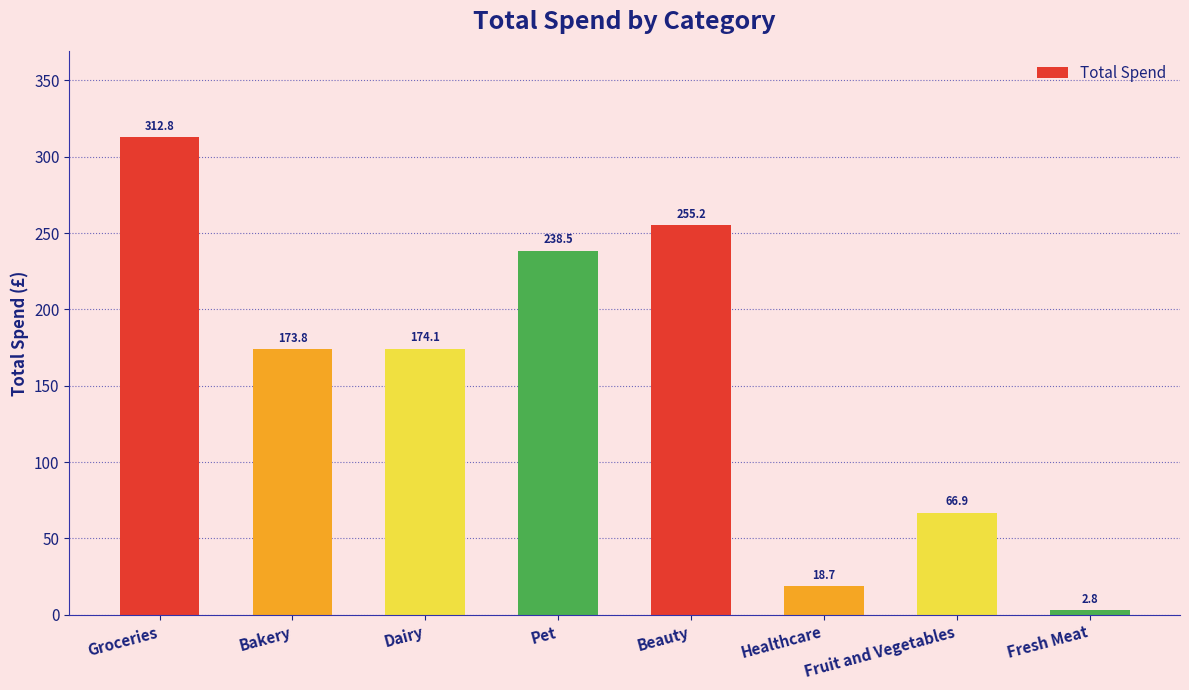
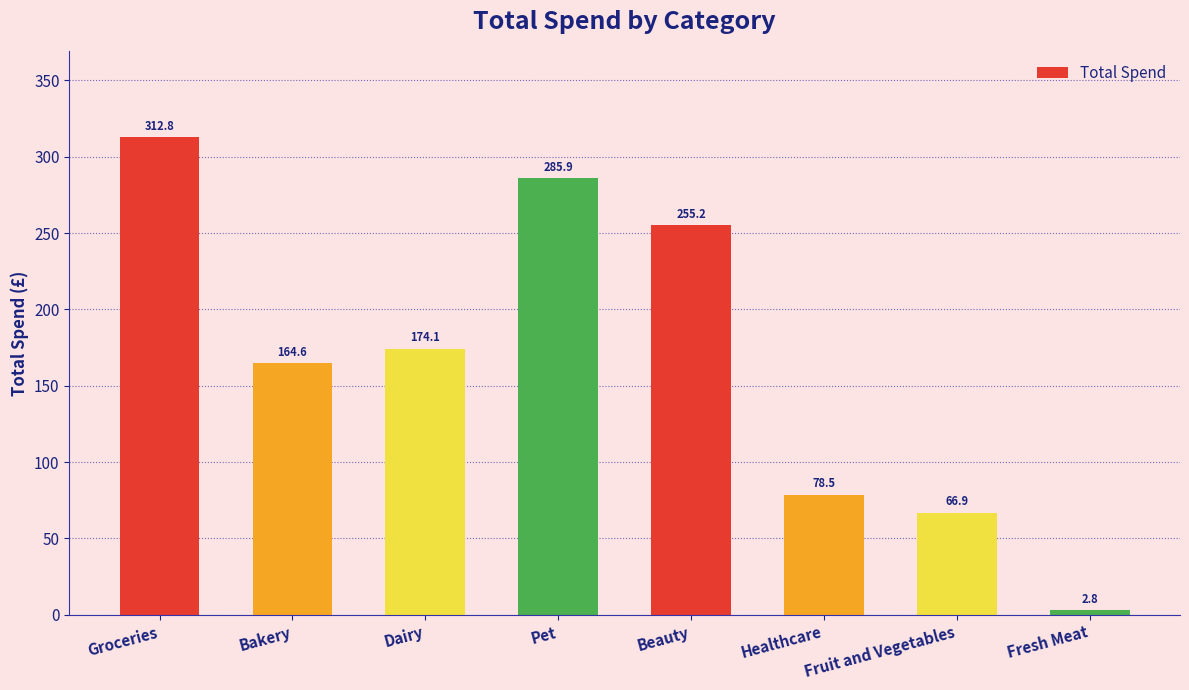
  {
    "Groceries": 312.8,
-   "Bakery": 173.8,
+   "Bakery": 164.6,
    "Dairy": 174.1,
-   "Pet": 238.5,
+   "Pet": 285.9,
    "Beauty": 255.2,
-   "Healthcare": 18.7,
+   "Healthcare": 78.5,
    "Fruit and Vegetables": 66.9,
    "Fresh Meat": 2.8
  }
